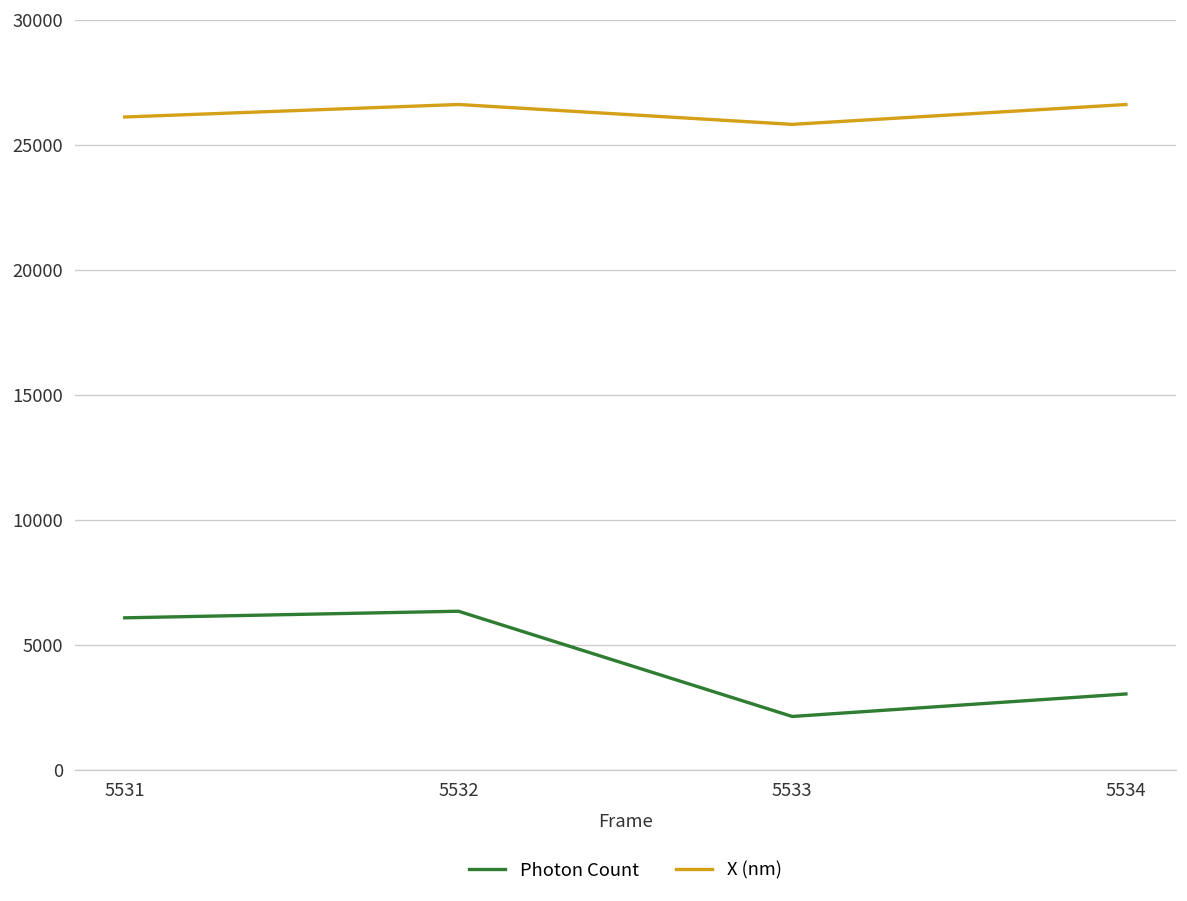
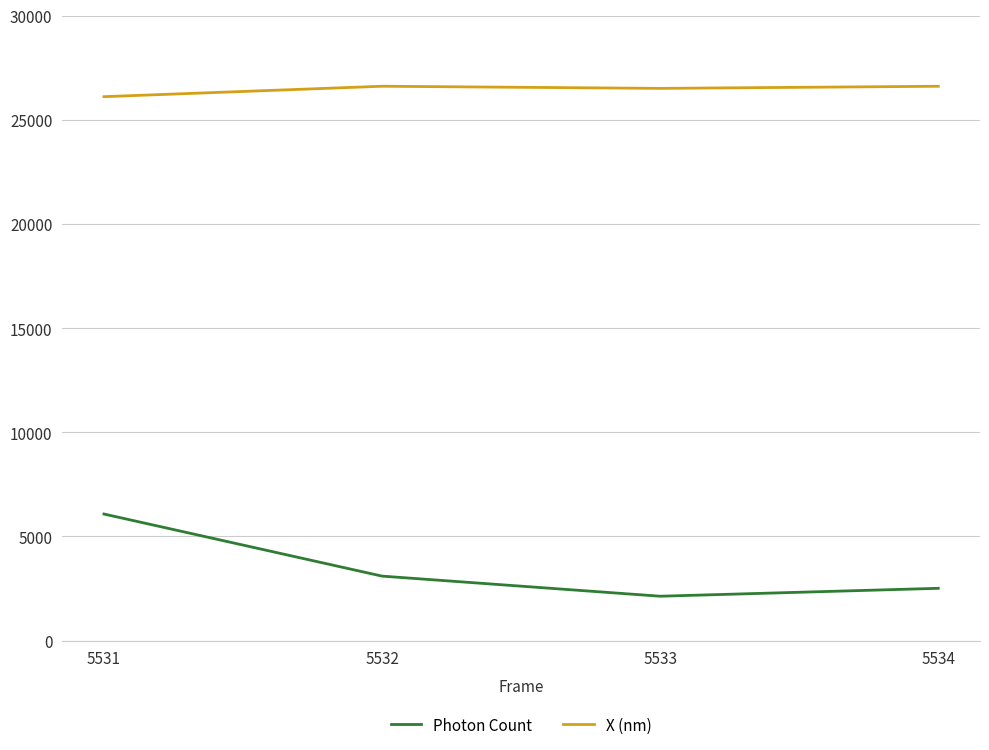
  {
    "Photon Count": {
      "5531": 6100,
-     "5532": 6300,
+     "5532": 3100,
      "5533": 2100,
-     "5534": 3000
+     "5534": 2500
    },
    "X (nm)": {
      "5531": 26100,
      "5532": 26600,
-     "5533": 25800,
+     "5533": 26500,
      "5534": 26600
    }
  }
